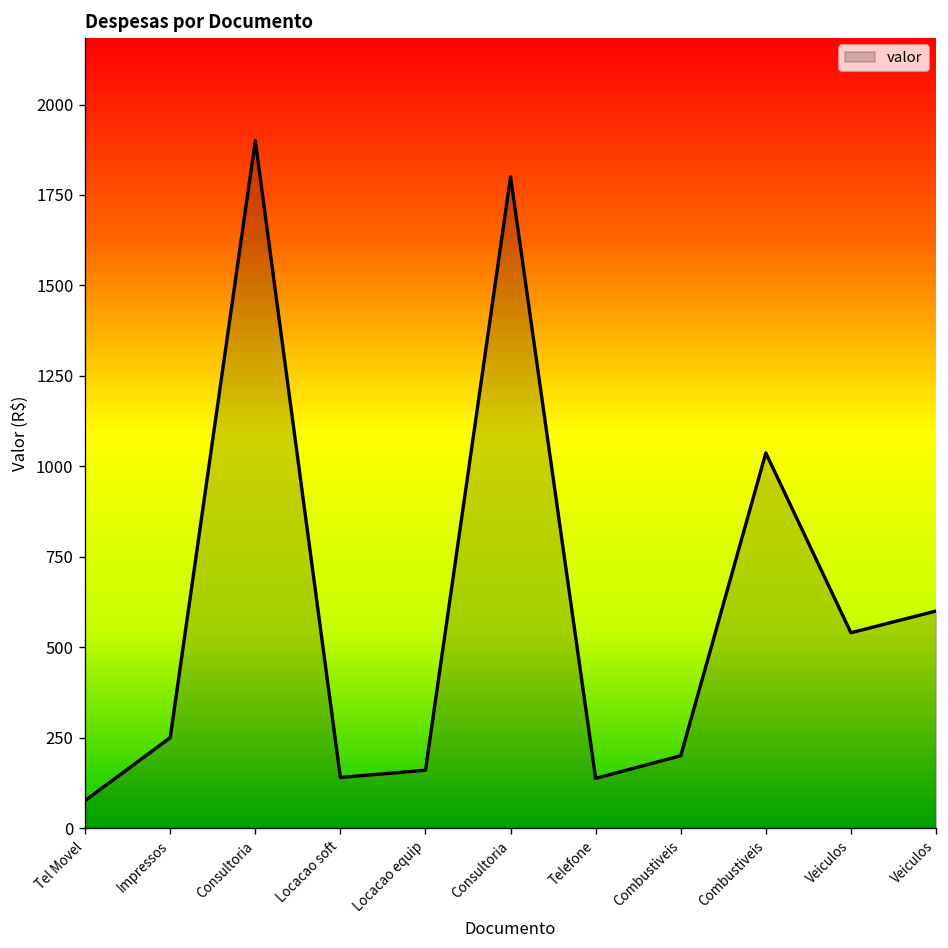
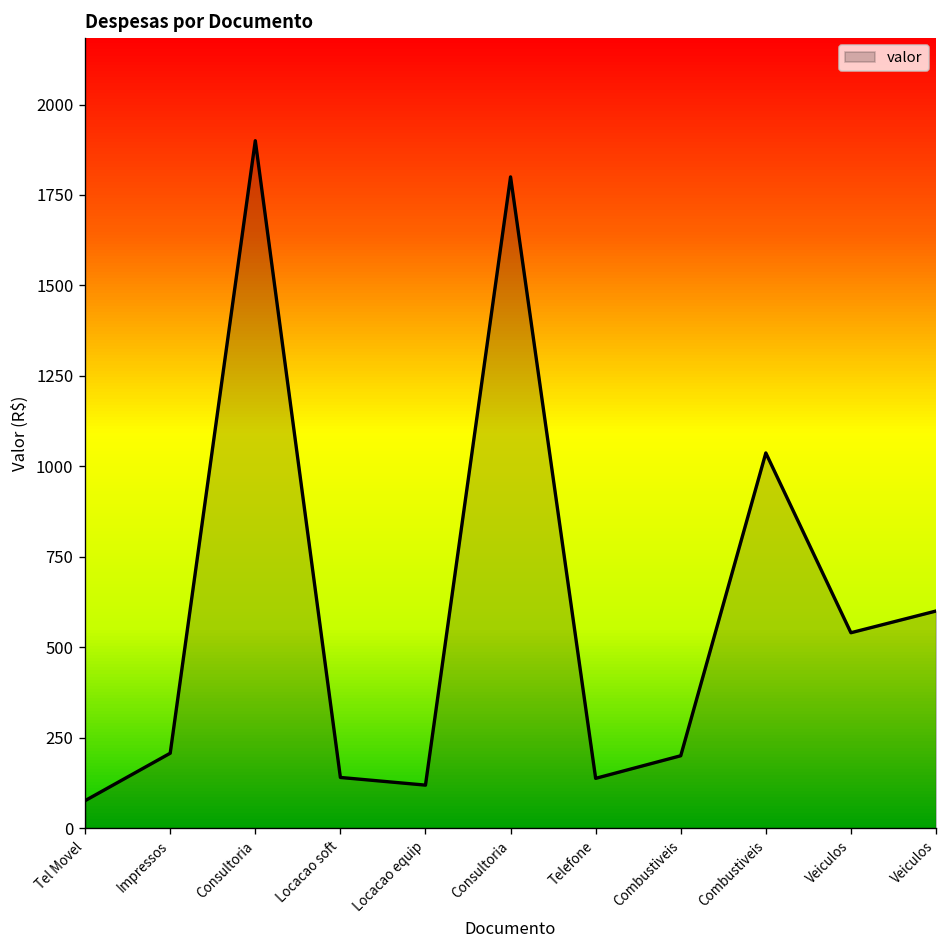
  {
    "Tel Movel": 80,
-   "Impressos": 250,
+   "Impressos": 210,
    "Locacao soft": 140,
-   "Locacao equip": 160,
+   "Locacao equip": 120,
    "Telefone": 140
  }
